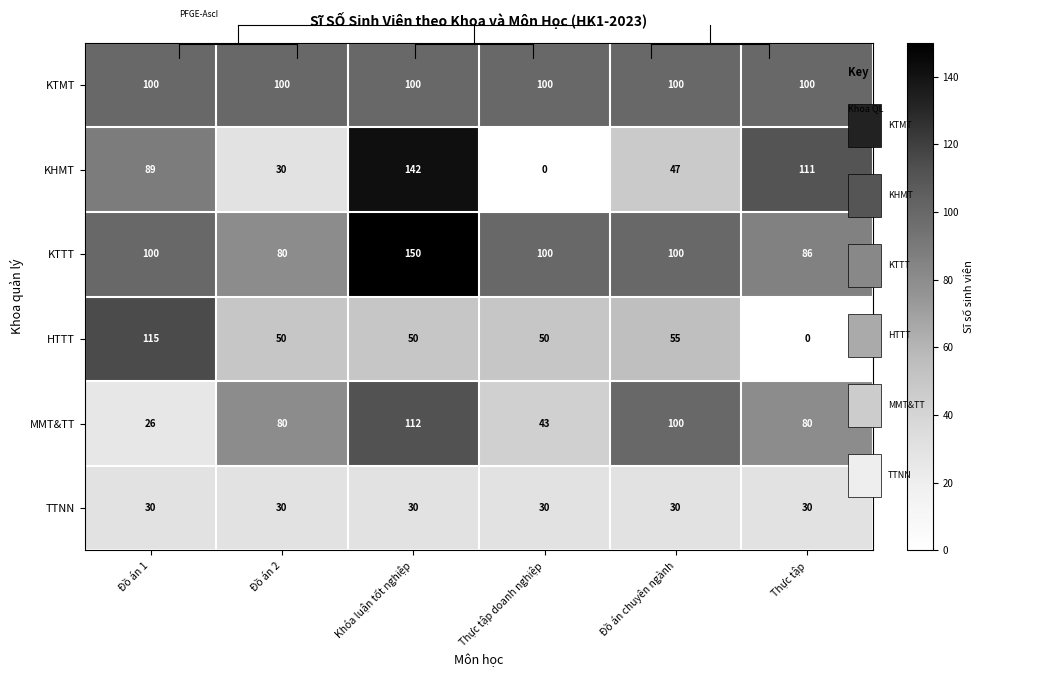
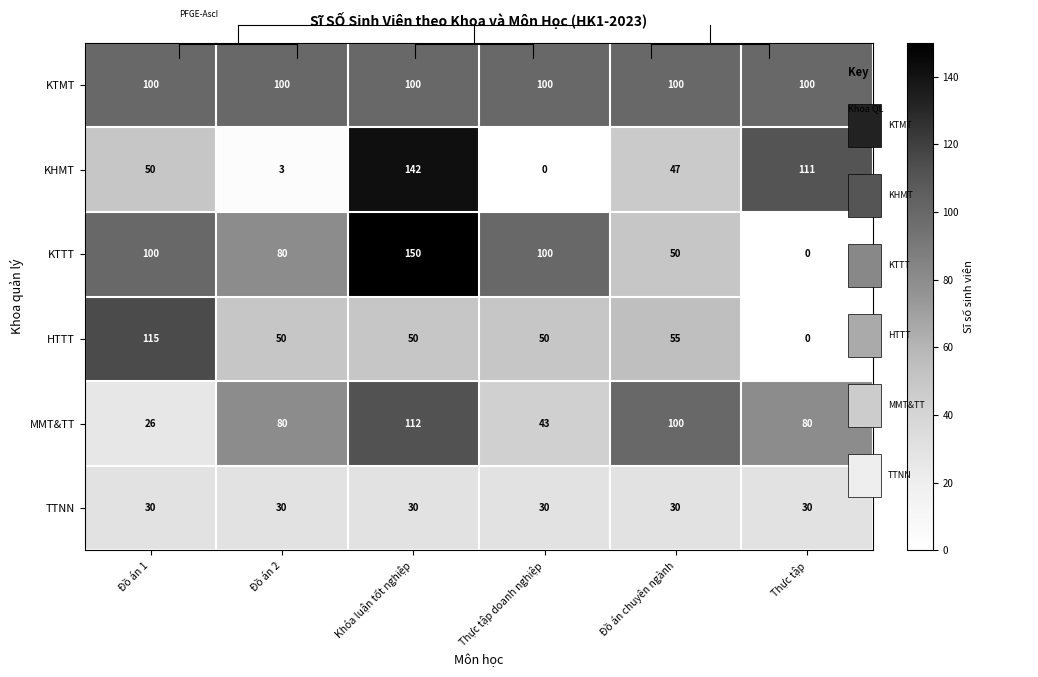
  {
    "Sĩ SỐ Sinh Viên theo Khoa và Môn Học (HK1-2023)": {
      "KTMT": {
        "Đồ án 1": 100,
        "Đồ án 2": 100,
        "Khóa luận tốt nghiệp": 100,
        "Thực tập doanh nghiệp": 100,
        "Đồ án chuyên ngành": 100,
        "Thực tập": 100
      },
      "KHMT": {
-       "Đồ án 1": 89,
-       "Đồ án 2": 30,
+       "Đồ án 1": 50,
+       "Đồ án 2": 3,
        "Khóa luận tốt nghiệp": 142,
        "Thực tập doanh nghiệp": 0,
        "Đồ án chuyên ngành": 47,
        "Thực tập": 111
      },
      "KTTT": {
        "Đồ án 1": 100,
        "Đồ án 2": 80,
        "Khóa luận tốt nghiệp": 150,
        "Thực tập doanh nghiệp": 100,
-       "Đồ án chuyên ngành": 100,
-       "Thực tập": 86
+       "Đồ án chuyên ngành": 50,
+       "Thực tập": 0
      },
      "HTTT": {
        "Đồ án 1": 115,
        "Đồ án 2": 50,
        "Khóa luận tốt nghiệp": 50,
        "Thực tập doanh nghiệp": 50,
        "Đồ án chuyên ngành": 55,
        "Thực tập": 0
      },
      "MMT&TT": {
        "Đồ án 1": 26,
        "Đồ án 2": 80,
        "Khóa luận tốt nghiệp": 112,
        "Thực tập doanh nghiệp": 43,
        "Đồ án chuyên ngành": 100,
        "Thực tập": 80
      },
      "TTNN": {
        "Đồ án 1": 30,
        "Đồ án 2": 30,
        "Khóa luận tốt nghiệp": 30,
        "Thực tập doanh nghiệp": 30,
        "Đồ án chuyên ngành": 30,
        "Thực tập": 30
      }
    }
  }
